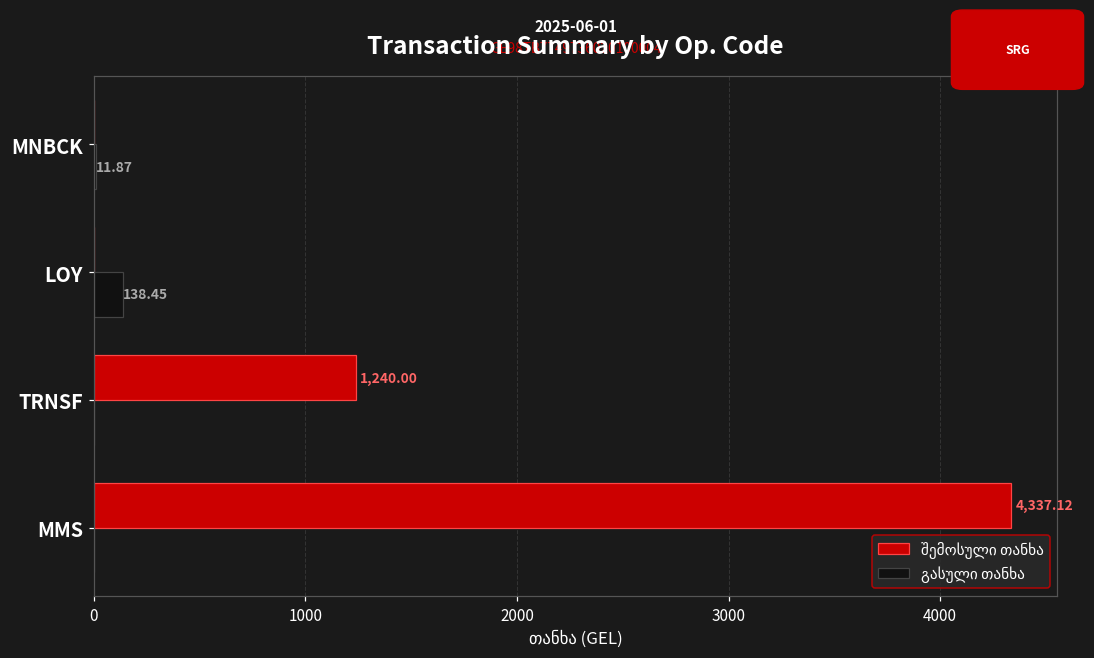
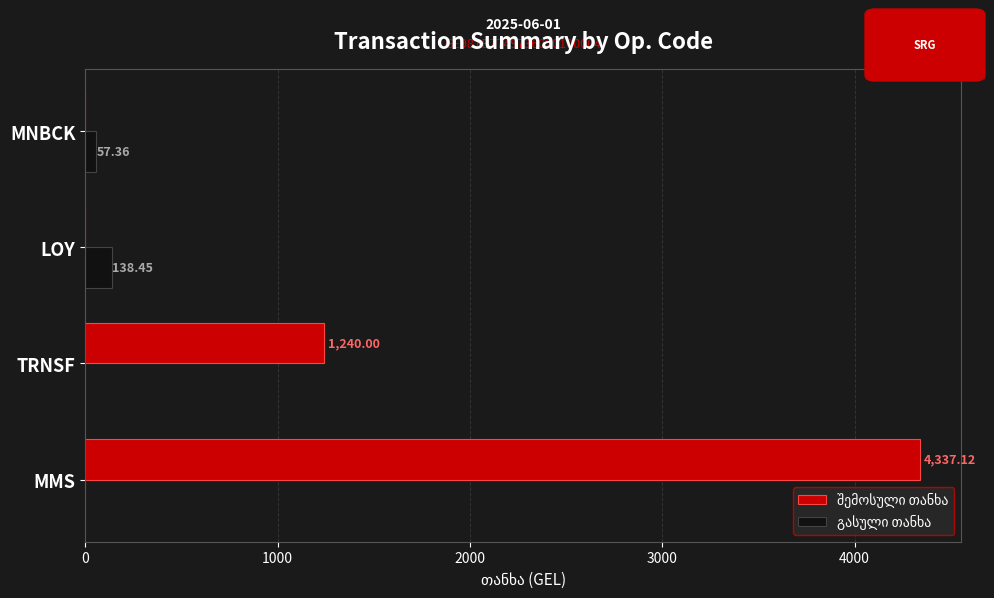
  {
    "შემოსული თანხა": {
      "TRNSF": "1,240.00",
      "MMS": "4,337.12"
    },
    "გასული თანხა": {
-     "MNBCK": "11.87",
+     "MNBCK": "57.36",
      "LOY": "138.45"
    }
  }
